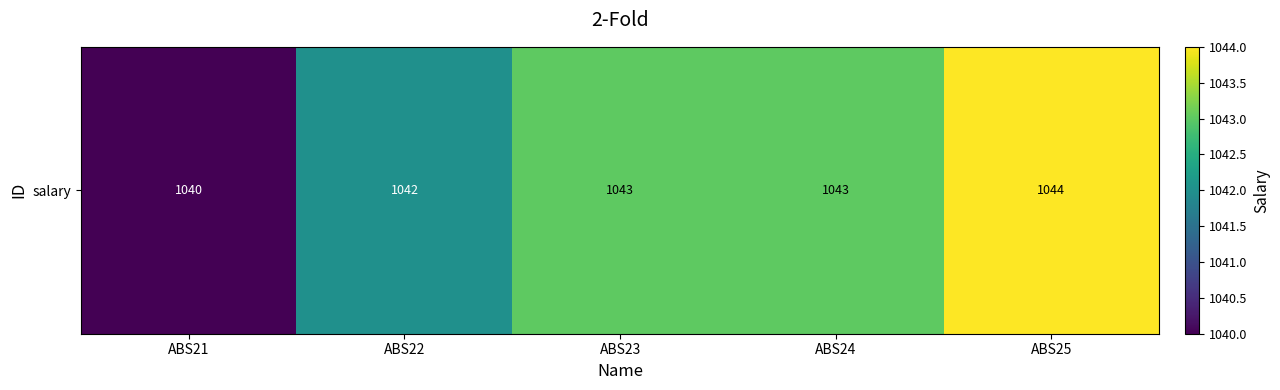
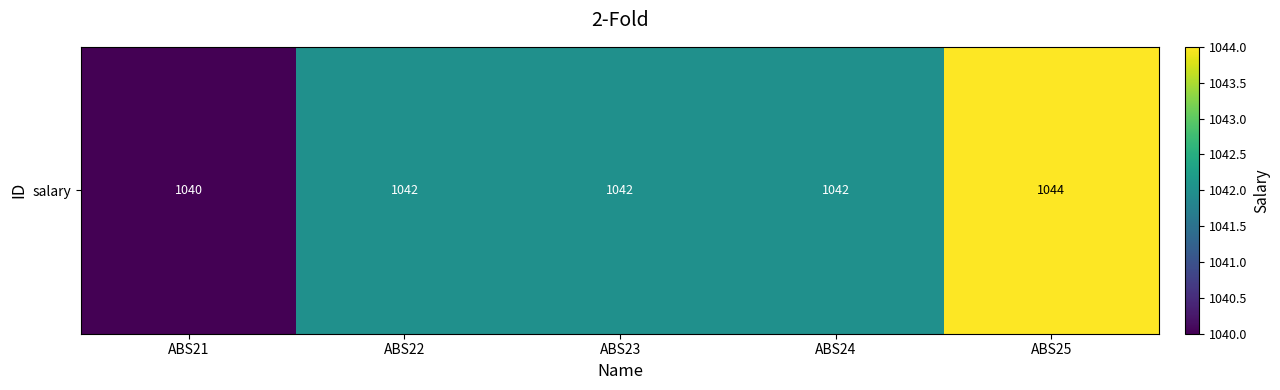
  {
    "salary": {
      "ABS21": 1040,
      "ABS22": 1042,
-     "ABS23": 1043,
-     "ABS24": 1043,
+     "ABS23": 1042,
+     "ABS24": 1042,
      "ABS25": 1044
    }
  }
